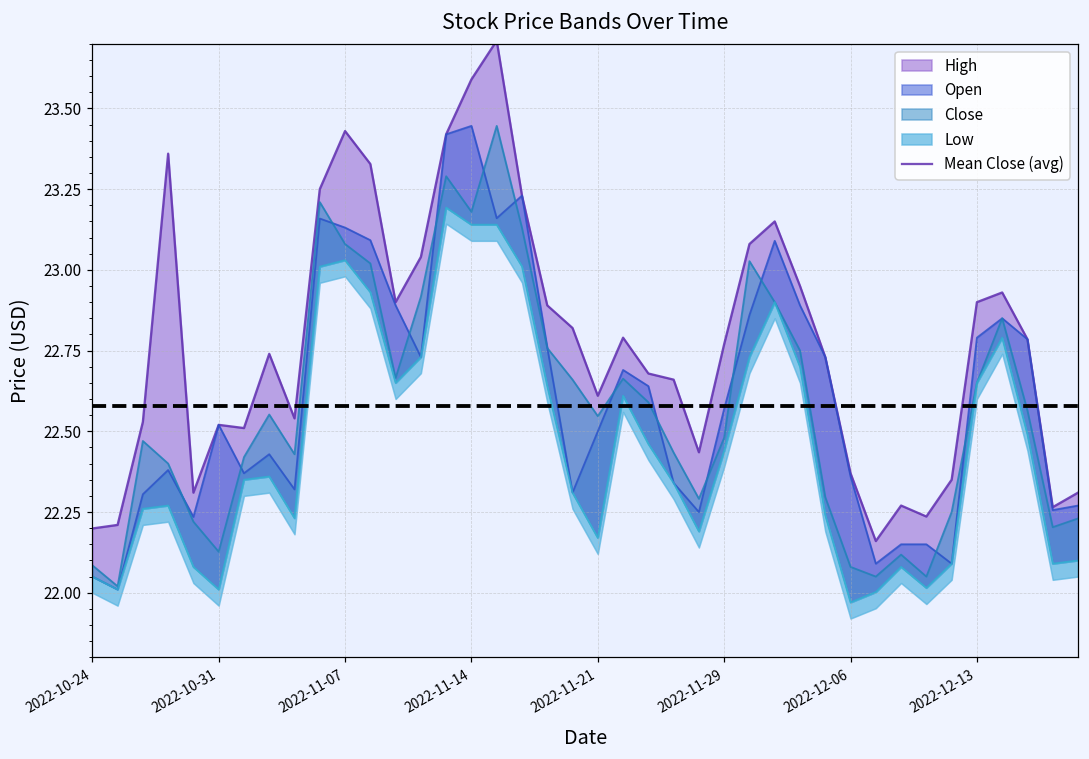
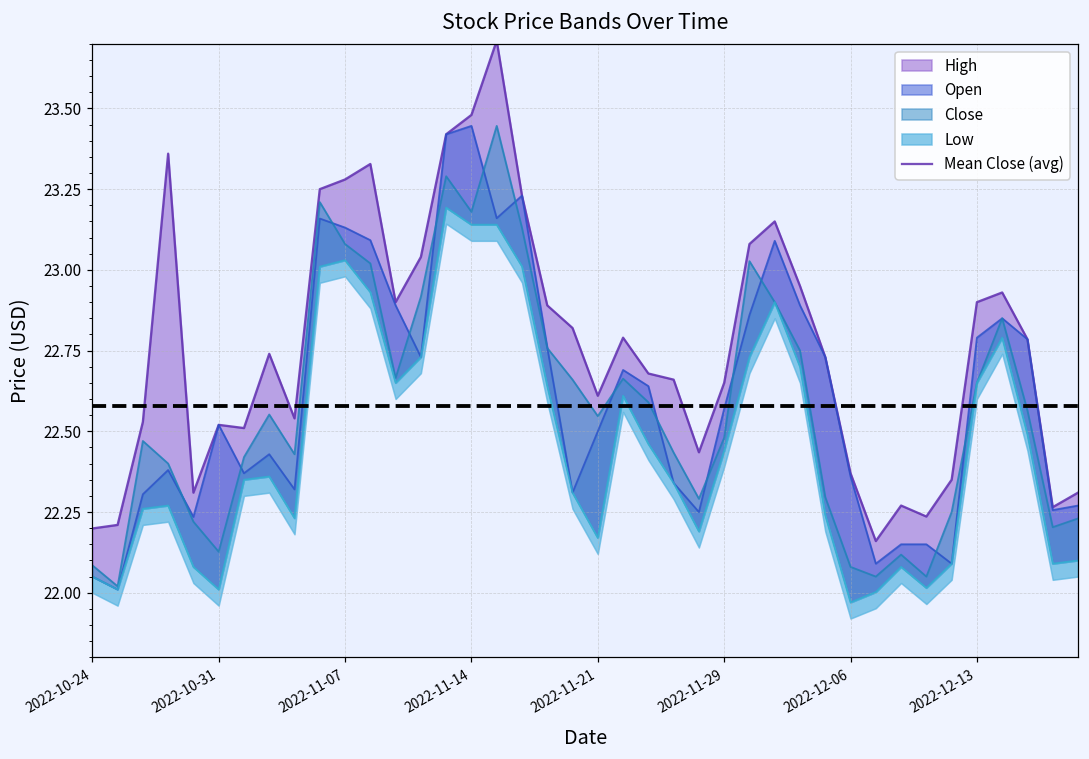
  {
    "High": {
      "2022-10-24": 22.20,
-     "2022-11-07": 23.43,
-     "2022-11-14": 23.59,
+     "2022-11-07": 23.28,
+     "2022-11-14": 23.48,
      "2022-11-21": 22.61,
-     "2022-11-29": 22.77,
+     "2022-11-29": 22.65,
      "2022-12-06": 22.37,
      "2022-12-13": 22.90
    }
  }
